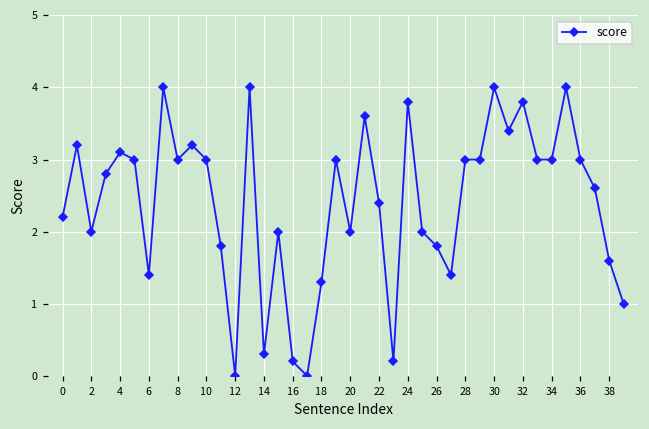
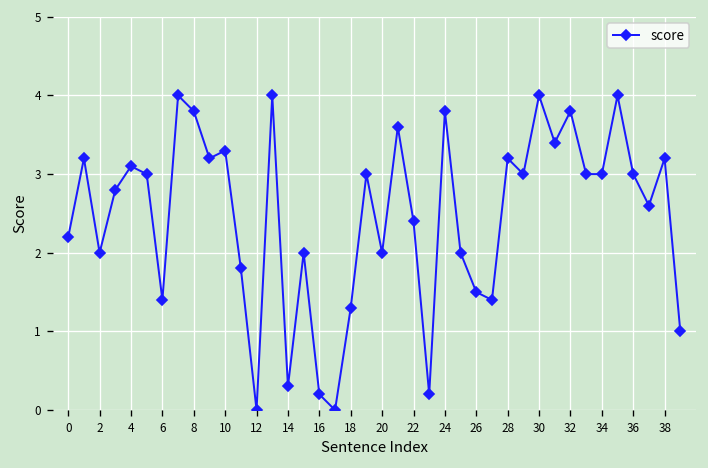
  {
    "0": 2.2,
    "2": 2.0,
    "4": 3.1,
    "6": 1.4,
-   "8": 3.0,
-   "10": 3.0,
+   "8": 3.8,
+   "10": 3.3,
    "12": 0.0,
    "14": 0.3,
    "16": 0.2,
    "18": 1.3,
    "20": 2.0,
    "22": 2.4,
    "24": 3.8,
-   "26": 1.8,
-   "28": 3.0,
+   "26": 1.5,
+   "28": 3.2,
    "30": 4.0,
    "32": 3.8,
    "34": 3.0,
    "36": 3.0,
-   "38": 1.6
+   "38": 3.2
  }
